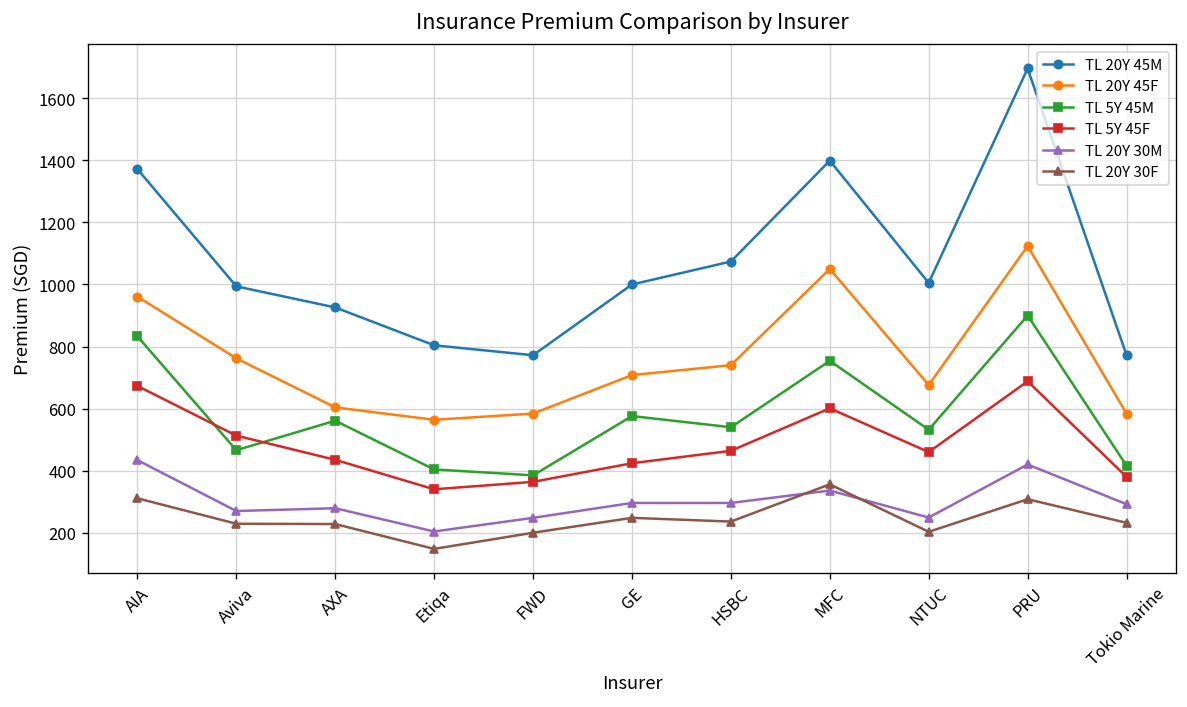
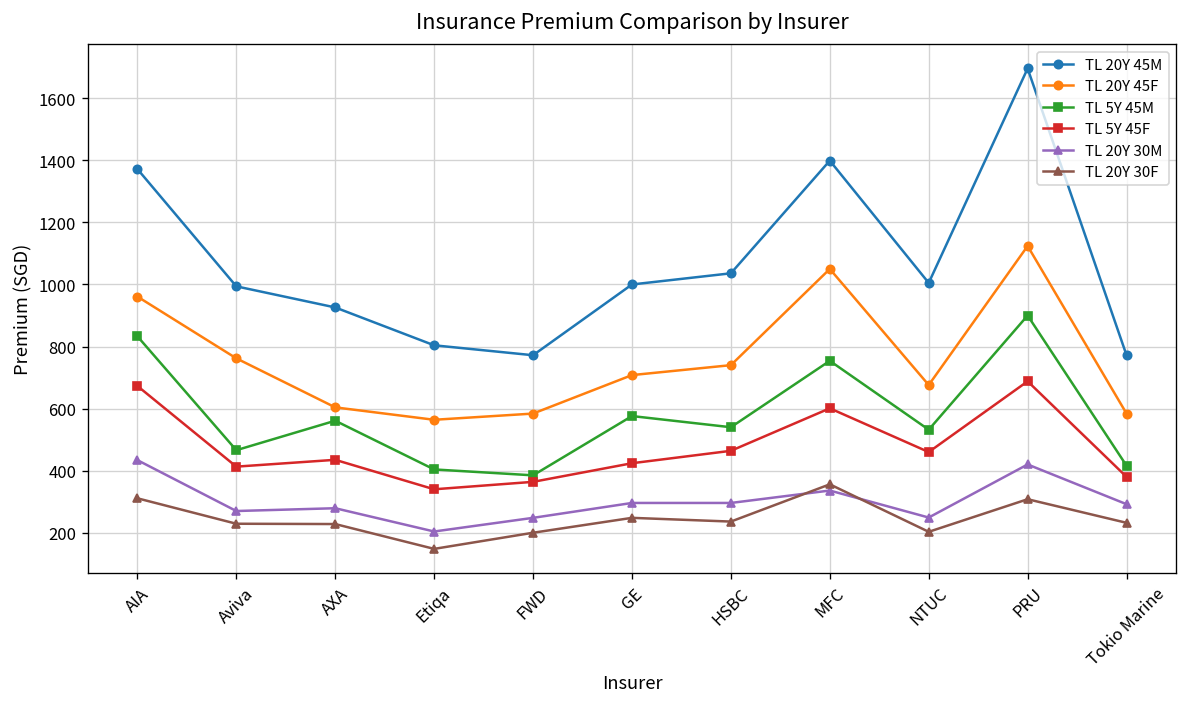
  {
    "TL 20Y 45M": {
      "AIA": 1370,
      "Aviva": 990,
      "AXA": 930,
      "Etiqa": 800,
      "FWD": 770,
      "GE": 1000,
-     "HSBC": 1070,
+     "HSBC": 1040,
      "MFC": 1400,
      "NTUC": 1010,
      "PRU": 1700,
      "Tokio Marine": 770
    },
    "TL 20Y 45F": {
      "AIA": 960,
      "Aviva": 760,
      "AXA": 600,
      "Etiqa": 560,
      "FWD": 580,
      "GE": 710,
      "HSBC": 740,
      "MFC": 1050,
      "NTUC": 680,
      "PRU": 1120,
      "Tokio Marine": 580
    },
    "TL 5Y 45M": {
      "AIA": 830,
      "Aviva": 470,
      "AXA": 560,
      "Etiqa": 400,
      "FWD": 390,
      "GE": 580,
      "HSBC": 540,
      "MFC": 750,
      "NTUC": 530,
      "PRU": 900,
      "Tokio Marine": 420
    },
    "TL 5Y 45F": {
      "AIA": 670,
-     "Aviva": 510,
+     "Aviva": 410,
      "AXA": 440,
      "Etiqa": 340,
      "FWD": 360,
      "GE": 420,
      "HSBC": 460,
      "MFC": 600,
      "NTUC": 460,
      "PRU": 690,
      "Tokio Marine": 380
    },
    "TL 20Y 30M": {
      "AIA": 430,
      "Aviva": 270,
      "AXA": 280,
      "Etiqa": 200,
      "FWD": 250,
      "GE": 300,
      "HSBC": 300,
      "MFC": 340,
      "NTUC": 250,
      "PRU": 420,
      "Tokio Marine": 290
    },
    "TL 20Y 30F": {
      "AIA": 310,
      "Aviva": 230,
      "AXA": 230,
      "Etiqa": 150,
      "FWD": 200,
      "GE": 250,
      "HSBC": 240,
      "MFC": 360,
      "NTUC": 200,
      "PRU": 310,
      "Tokio Marine": 230
    }
  }
